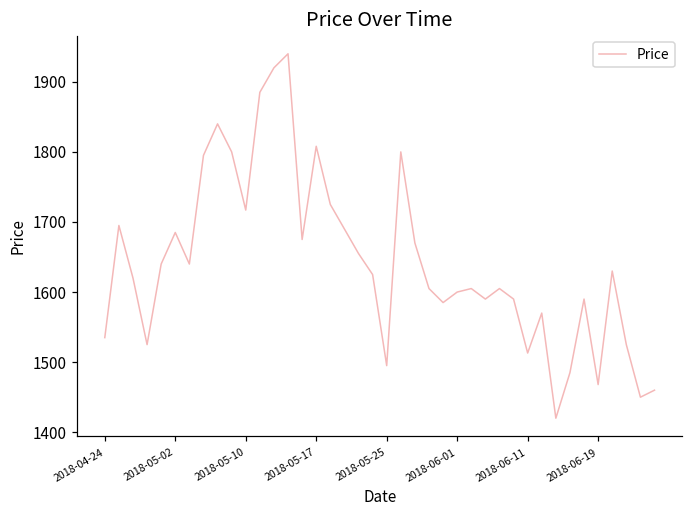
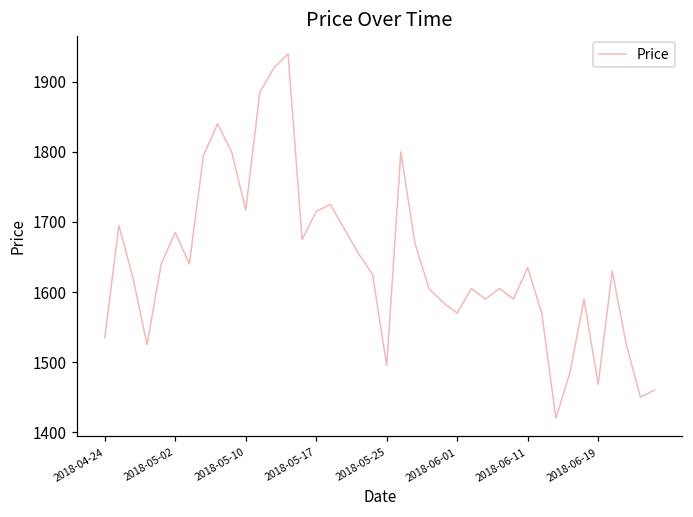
  {
    "2018-04-24": 1540,
    "2018-05-02": 1690,
    "2018-05-10": 1720,
-   "2018-05-17": 1810,
+   "2018-05-17": 1720,
    "2018-05-25": 1500,
-   "2018-06-01": 1600,
-   "2018-06-11": 1510,
+   "2018-06-01": 1570,
+   "2018-06-11": 1640,
    "2018-06-19": 1470
  }
